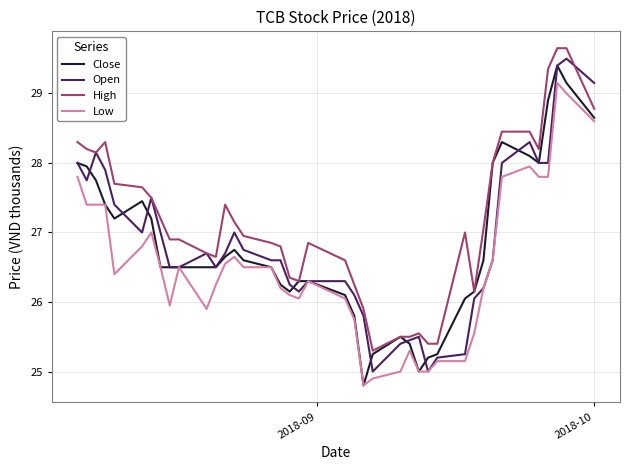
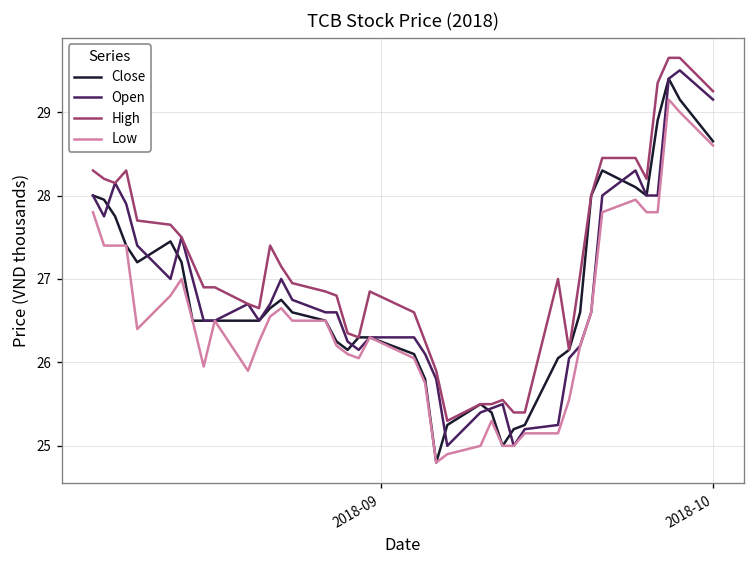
  {
    "Close": {
      "2018-10": 28.7
    },
    "Open": {
      "2018-10": 29.2
    },
    "High": {
-     "2018-10": 28.8
+     "2018-10": 29.3
    },
    "Low": {
      "2018-10": 28.6
    }
  }
